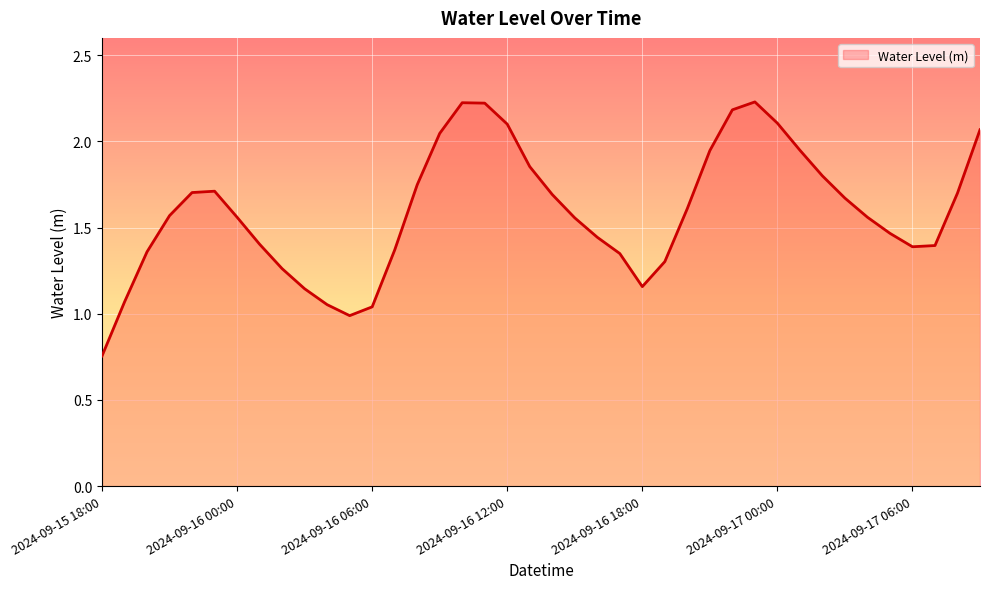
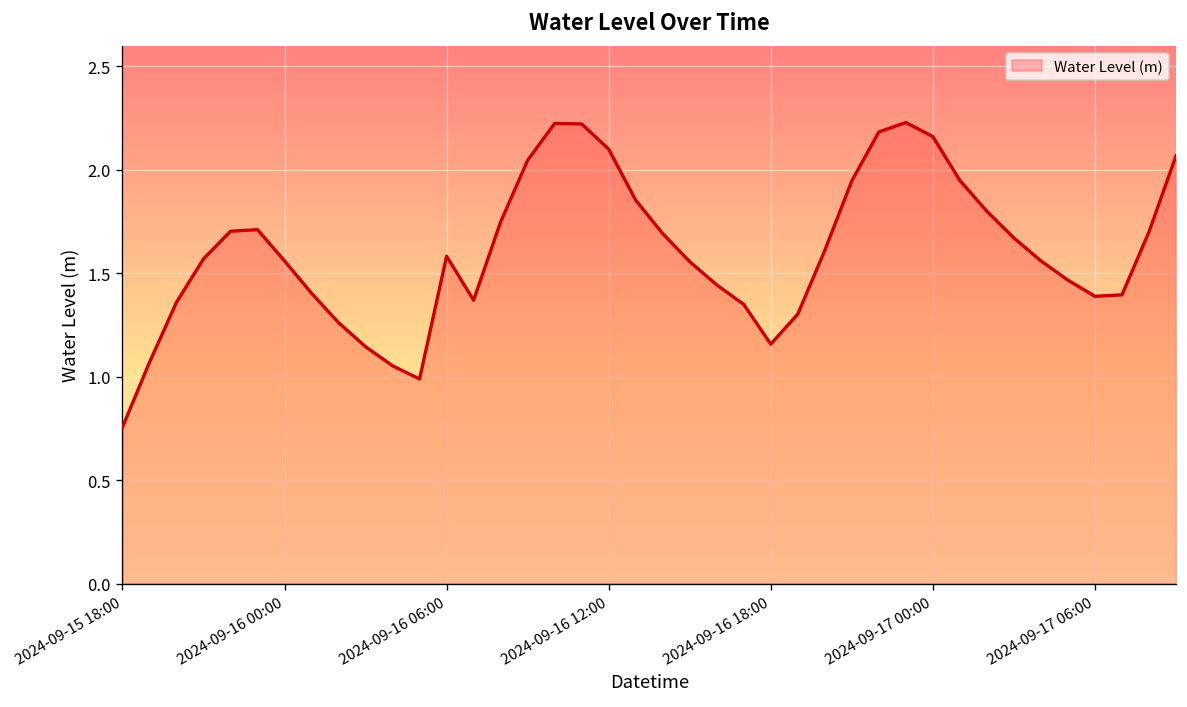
  {
    "2024-09-15 18:00": 0.75,
    "2024-09-16 00:00": 1.56,
-   "2024-09-16 06:00": 1.04,
+   "2024-09-16 06:00": 1.58,
    "2024-09-16 12:00": 2.10,
    "2024-09-16 18:00": 1.16,
-   "2024-09-17 00:00": 2.11,
+   "2024-09-17 00:00": 2.16,
    "2024-09-17 06:00": 1.39
  }
